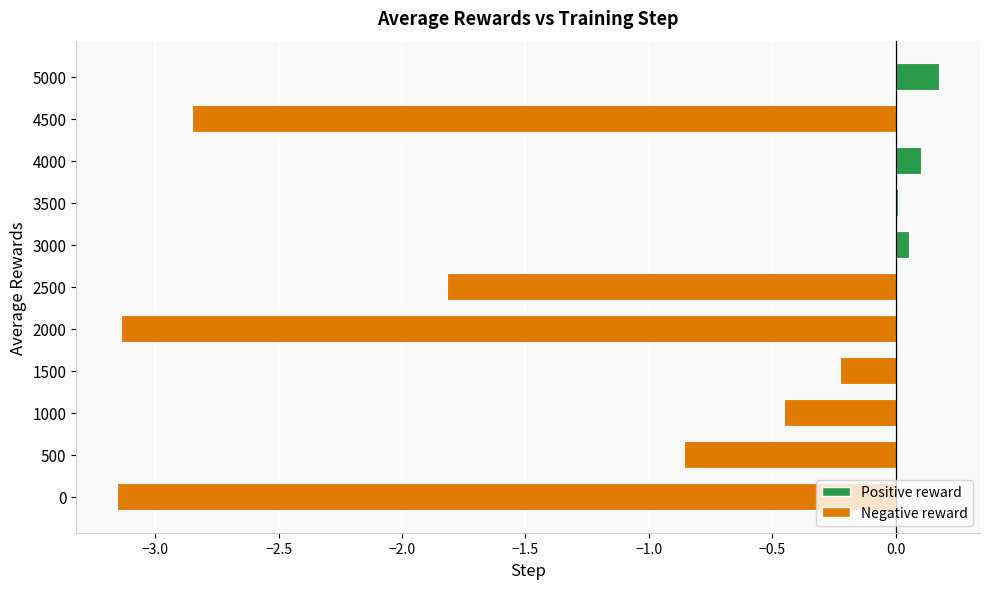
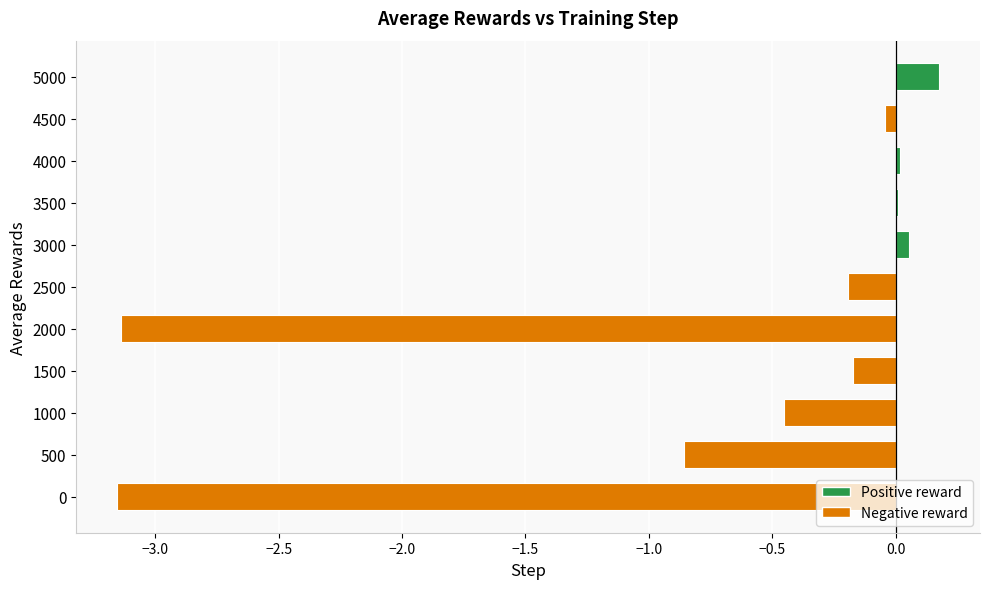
  {
    "5000": 0.17,
-   "4500": -2.85,
-   "4000": 0.10,
+   "4500": -0.04,
+   "4000": 0.02,
    "3000": 0.05,
-   "2500": -1.82,
+   "2500": -0.19,
    "2000": -3.14,
-   "1500": -0.23,
+   "1500": -0.17,
    "1000": -0.45,
    "500": -0.86,
    "0": -3.15
  }
